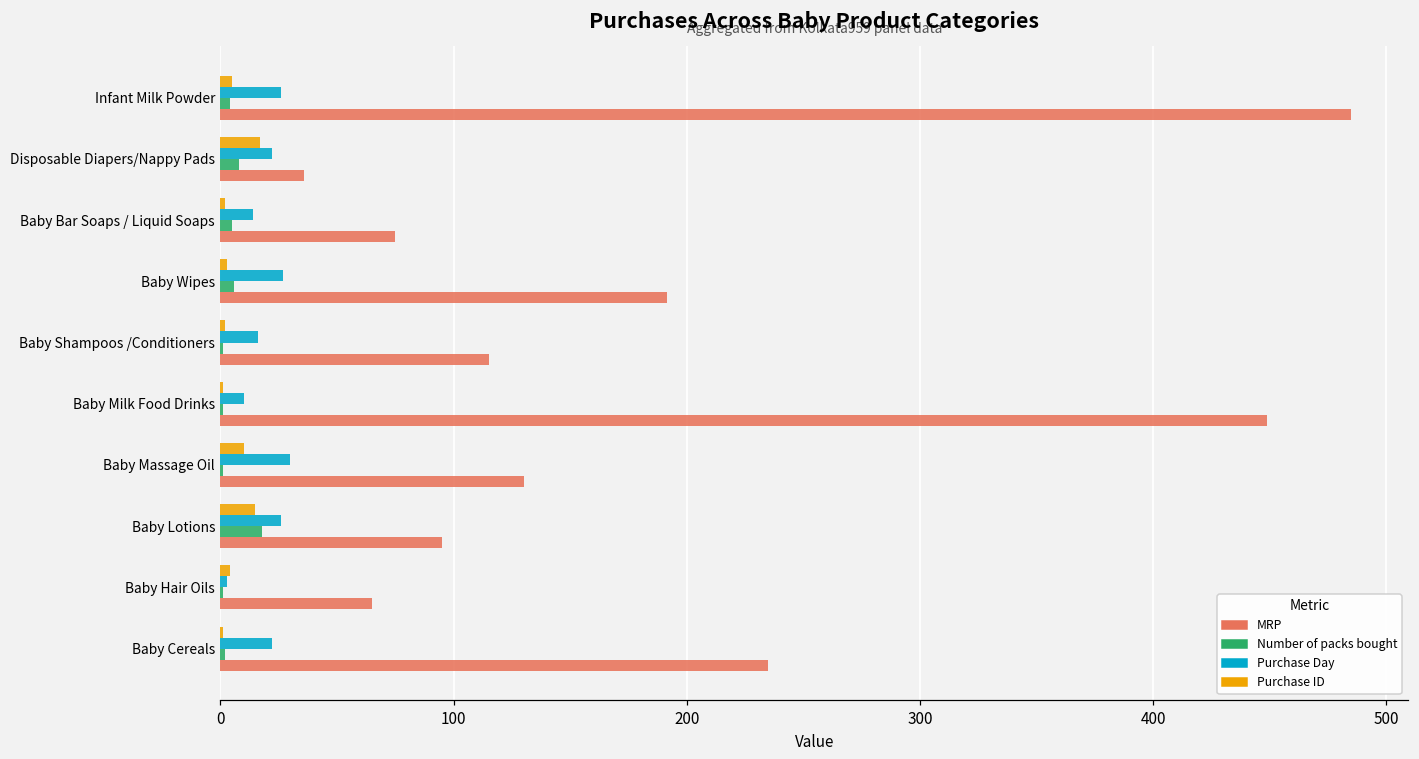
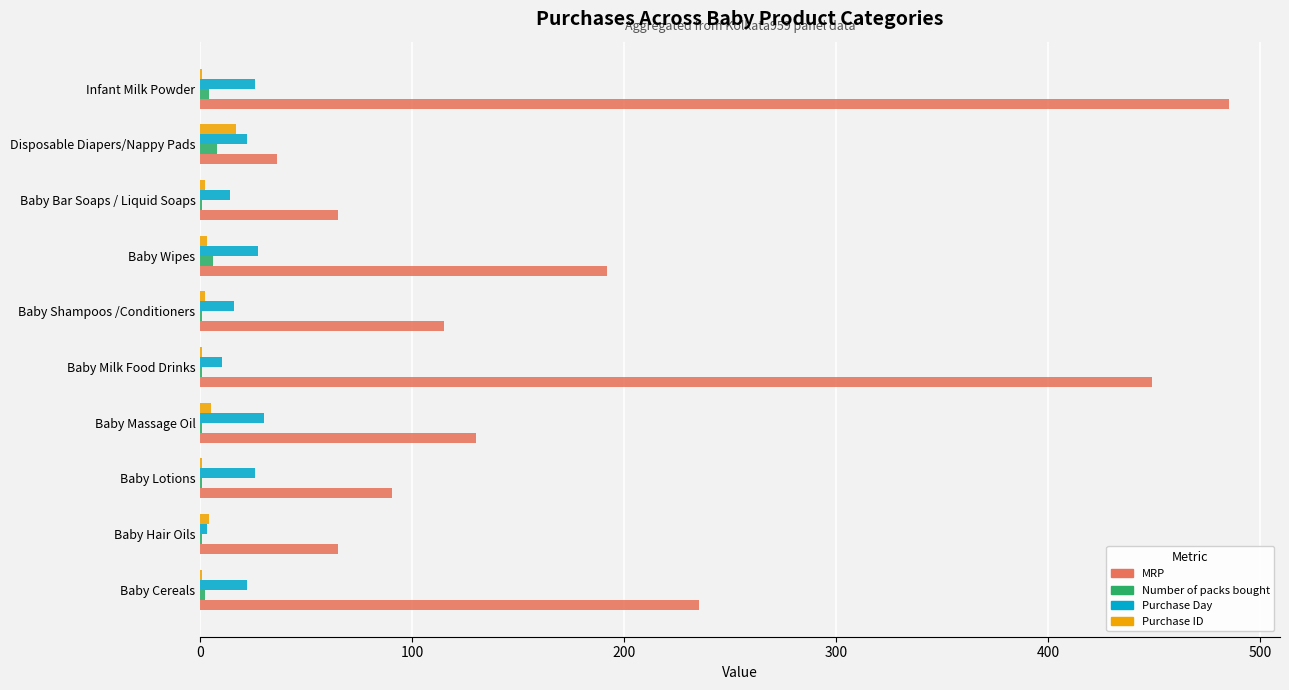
  {
    "MRP": {
      "Infant Milk Powder": 485,
      "Disposable Diapers/Nappy Pads": 36,
-     "Baby Bar Soaps / Liquid Soaps": 75,
+     "Baby Bar Soaps / Liquid Soaps": 65,
      "Baby Wipes": 192,
      "Baby Shampoos /Conditioners": 115,
      "Baby Milk Food Drinks": 449,
      "Baby Massage Oil": 130,
-     "Baby Lotions": 95,
+     "Baby Lotions": 90,
      "Baby Hair Oils": 65,
      "Baby Cereals": 235
    },
    "Number of packs bought": {
      "Infant Milk Powder": 4,
      "Disposable Diapers/Nappy Pads": 8,
-     "Baby Bar Soaps / Liquid Soaps": 5,
+     "Baby Bar Soaps / Liquid Soaps": 1,
      "Baby Wipes": 6,
-     "Baby Lotions": 18,
+     "Baby Lotions": 1,
      "Baby Cereals": 2
    },
    "Purchase Day": {
      "Infant Milk Powder": 26,
      "Disposable Diapers/Nappy Pads": 22,
      "Baby Bar Soaps / Liquid Soaps": 14,
      "Baby Wipes": 27,
      "Baby Shampoos /Conditioners": 16,
      "Baby Milk Food Drinks": 10,
      "Baby Massage Oil": 30,
      "Baby Lotions": 26,
      "Baby Hair Oils": 3,
      "Baby Cereals": 22
    },
    "Purchase ID": {
-     "Infant Milk Powder": 5,
+     "Infant Milk Powder": 1,
      "Disposable Diapers/Nappy Pads": 17,
      "Baby Bar Soaps / Liquid Soaps": 2,
      "Baby Wipes": 3,
      "Baby Shampoos /Conditioners": 2,
-     "Baby Massage Oil": 10,
-     "Baby Lotions": 15,
+     "Baby Massage Oil": 5,
+     "Baby Lotions": 1,
      "Baby Hair Oils": 4
    }
  }
